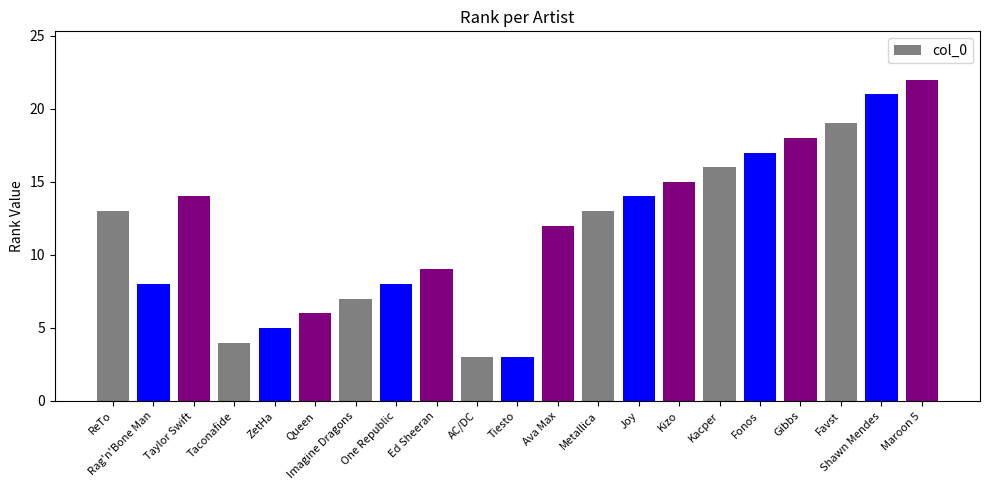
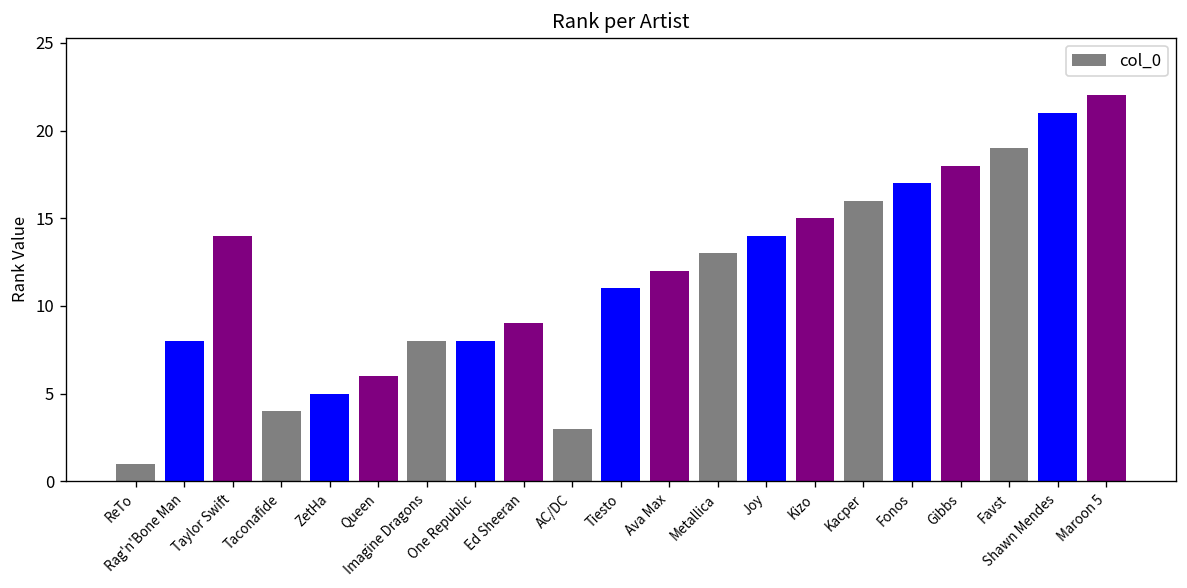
  {
-   "ReTo": 13,
+   "ReTo": 1,
    "Rag'n'Bone Man": 8,
    "Taylor Swift": 14,
    "Taconafide": 4,
    "ZetHa": 5,
    "Queen": 6,
-   "Imagine Dragons": 7,
+   "Imagine Dragons": 8,
    "One Republic": 8,
    "Ed Sheeran": 9,
    "AC/DC": 3,
-   "Tiesto": 3,
+   "Tiesto": 11,
    "Ava Max": 12,
    "Metallica": 13,
    "Joy": 14,
    "Kizo": 15,
    "Kacper": 16,
    "Fonos": 17,
    "Gibbs": 18,
    "Favst": 19,
    "Shawn Mendes": 21,
    "Maroon 5": 22
  }
